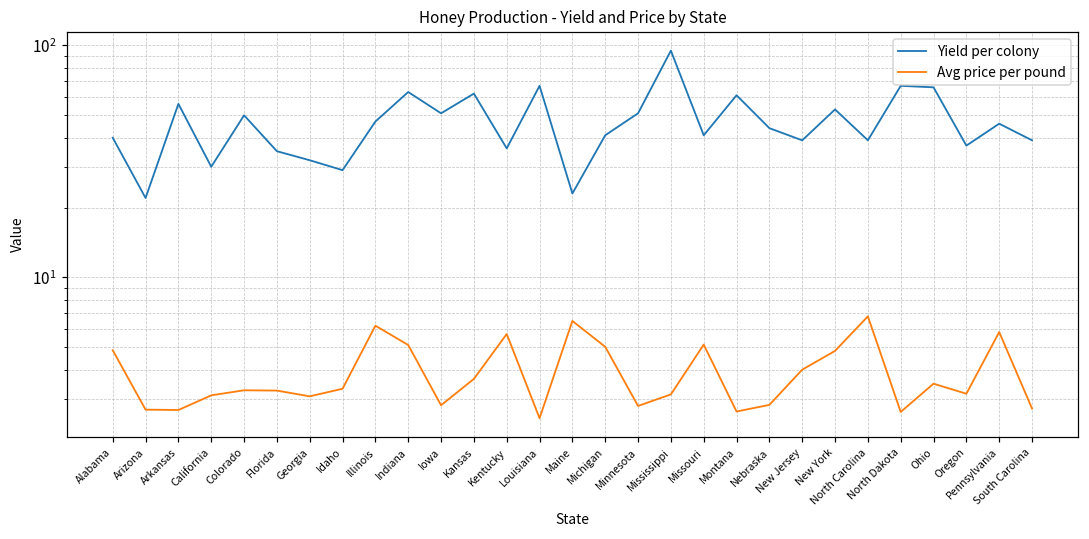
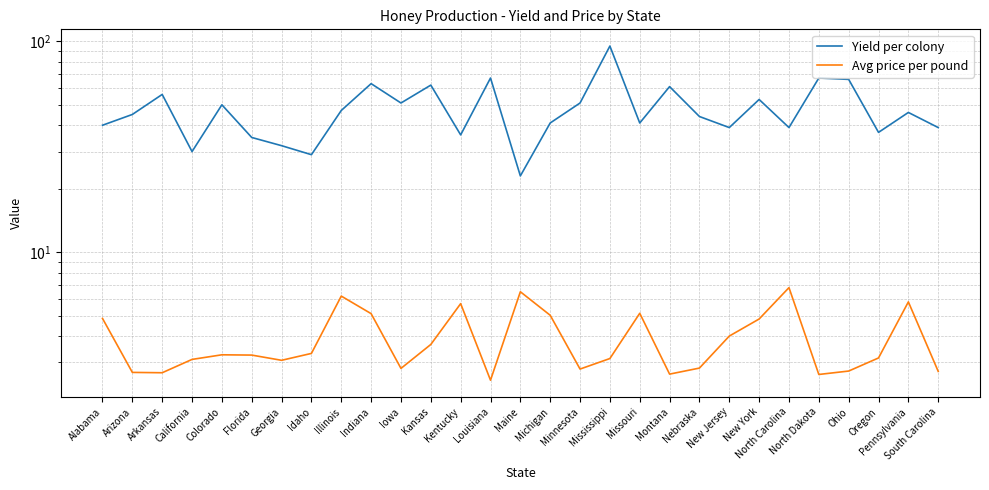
  {
    "Yield per colony": {
      "Alabama": 40,
-     "Arizona": 22,
+     "Arizona": 45,
      "Arkansas": 56,
      "California": 30,
      "Colorado": 50,
      "Florida": 35,
      "Georgia": 32,
      "Idaho": 29,
      "Illinois": 47,
      "Indiana": 63,
      "Iowa": 51,
      "Kansas": 62,
      "Kentucky": 36,
      "Louisiana": 67,
      "Maine": 23,
      "Michigan": 41,
      "Minnesota": 51,
      "Mississippi": 100,
      "Missouri": 41,
      "Montana": 61,
      "Nebraska": 44,
      "New Jersey": 39,
      "New York": 53,
      "North Carolina": 39,
      "North Dakota": 67,
      "Ohio": 66,
      "Oregon": 37,
      "Pennsylvania": 46,
      "South Carolina": 39
    },
    "Avg price per pound": {
      "Alabama": 4.9,
      "Arizona": 2.7,
      "Arkansas": 2.7,
      "California": 3.1,
      "Colorado": 3.3,
      "Florida": 3.3,
      "Georgia": 3.1,
      "Idaho": 3.3,
      "Illinois": 6.2,
      "Indiana": 5.1,
      "Iowa": 2.8,
      "Kansas": 3.7,
      "Kentucky": 5.7,
      "Louisiana": 2.5,
      "Maine": 6.5,
      "Michigan": 5.0,
      "Minnesota": 2.8,
      "Mississippi": 3.1,
      "Missouri": 5.1,
      "Montana": 2.6,
      "Nebraska": 2.8,
      "New Jersey": 4.0,
      "New York": 4.8,
      "North Carolina": 6.8,
      "North Dakota": 2.6,
-     "Ohio": 3.5,
+     "Ohio": 2.7,
      "Oregon": 3.2,
      "Pennsylvania": 5.8,
      "South Carolina": 2.7
    }
  }
